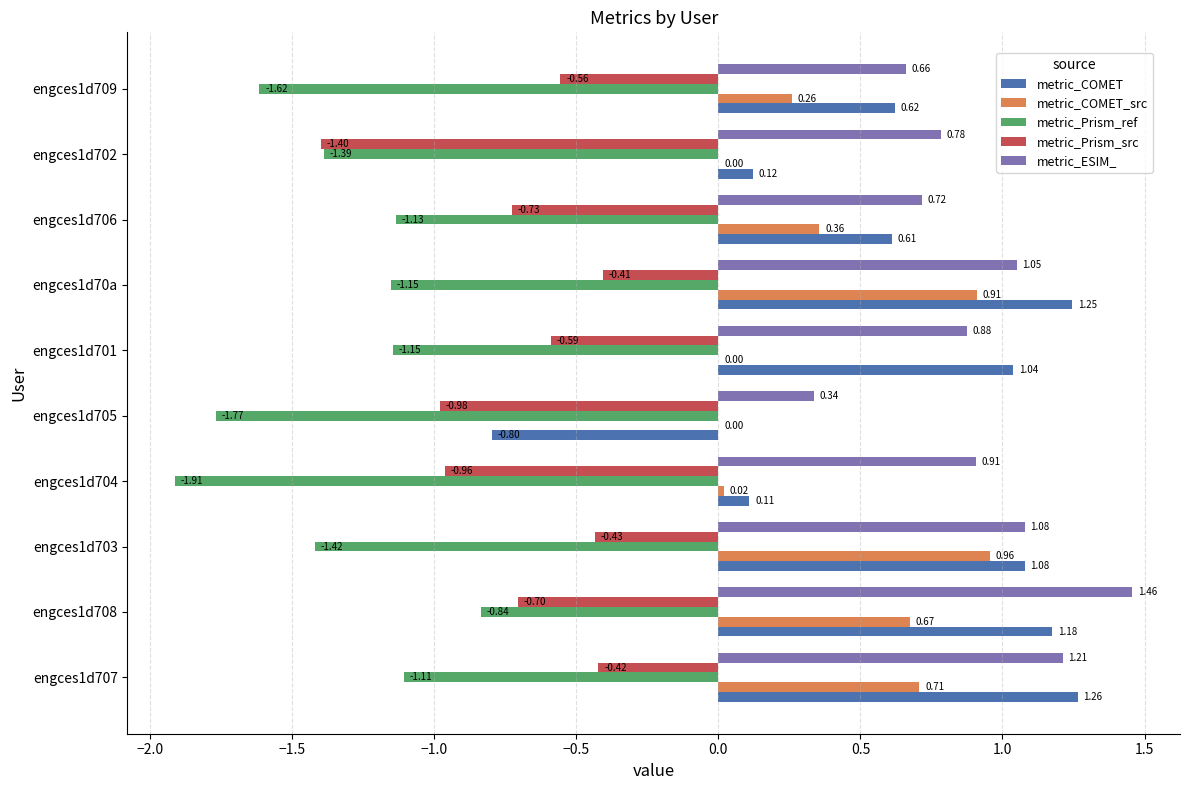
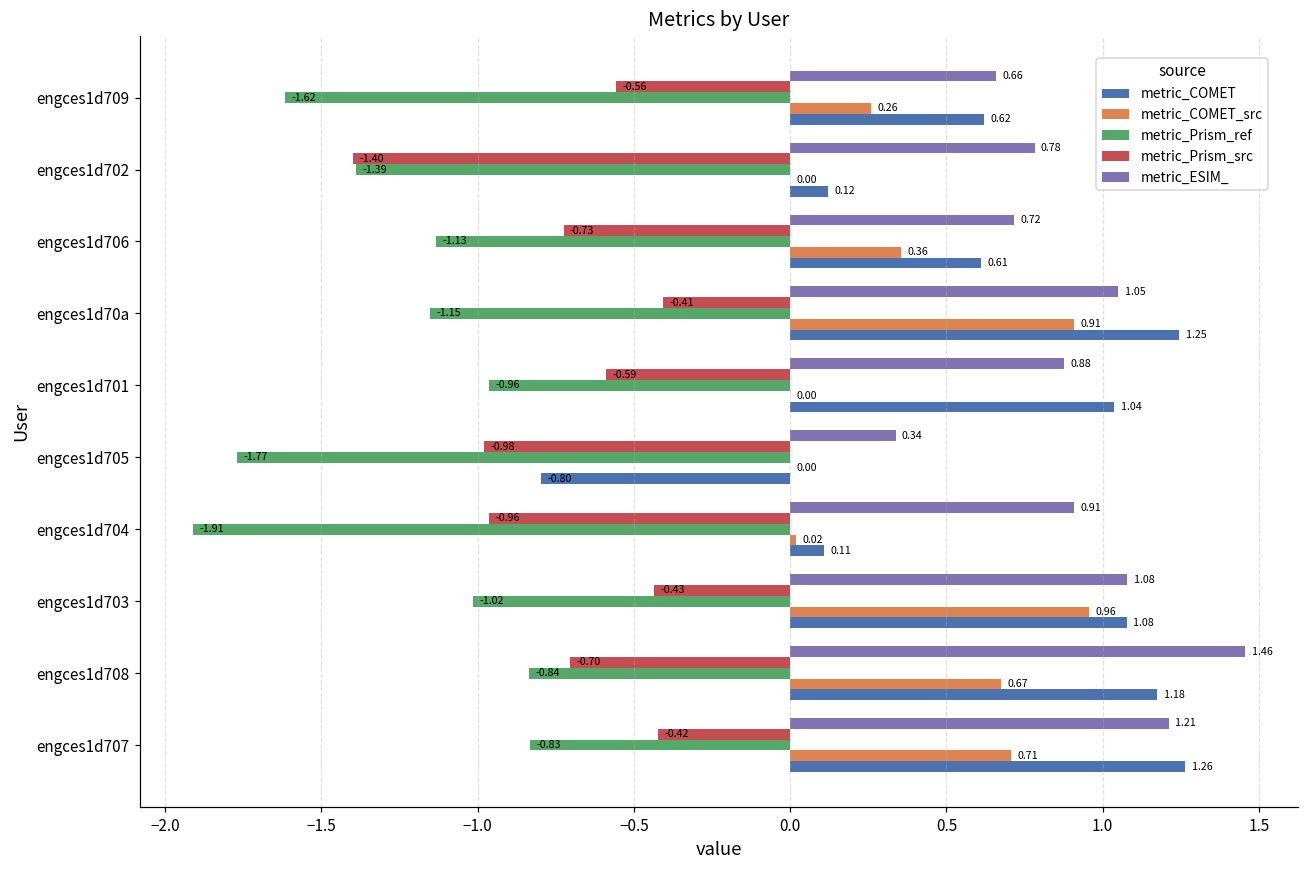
  {
    "metric_Prism_ref": {
      "engces1d709": -1.62,
      "engces1d702": -1.39,
      "engces1d706": -1.13,
      "engces1d70a": -1.15,
-     "engces1d701": -1.15,
+     "engces1d701": -0.96,
      "engces1d705": -1.77,
      "engces1d704": -1.91,
-     "engces1d703": -1.42,
+     "engces1d703": -1.02,
      "engces1d708": -0.84,
-     "engces1d707": -1.11
+     "engces1d707": -0.83
    }
  }
